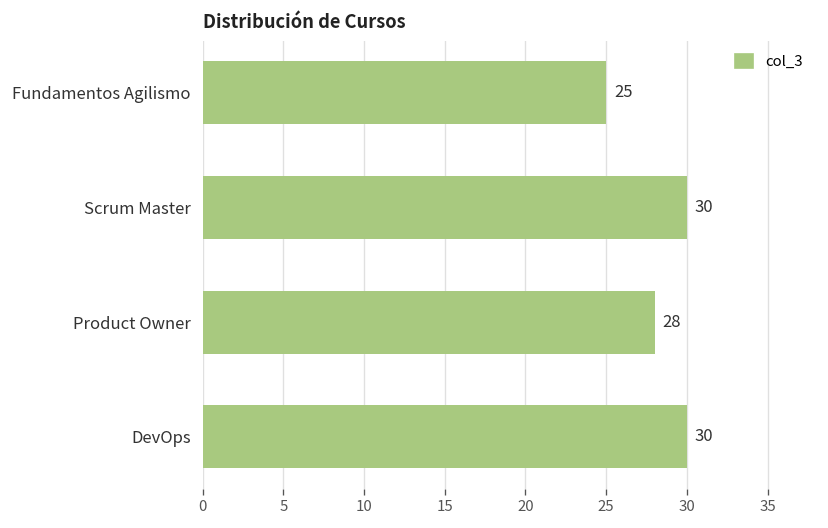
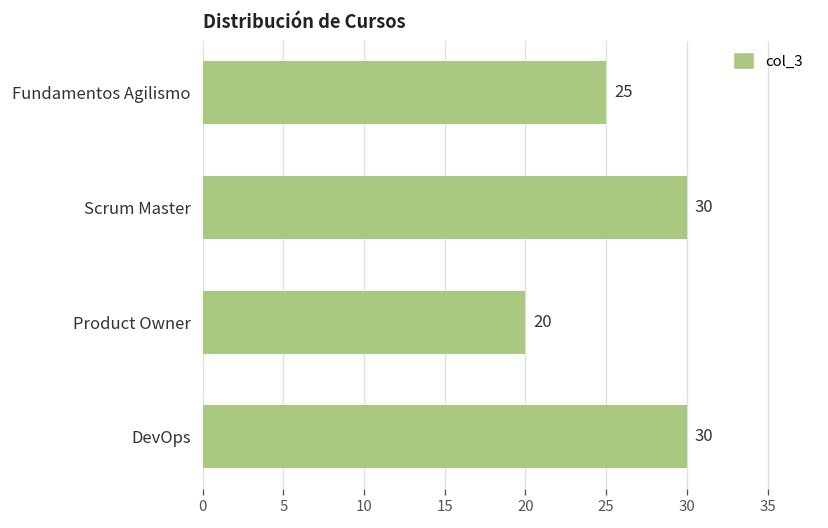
  {
    "Fundamentos Agilismo": 25,
    "Scrum Master": 30,
-   "Product Owner": 28,
+   "Product Owner": 20,
    "DevOps": 30
  }
